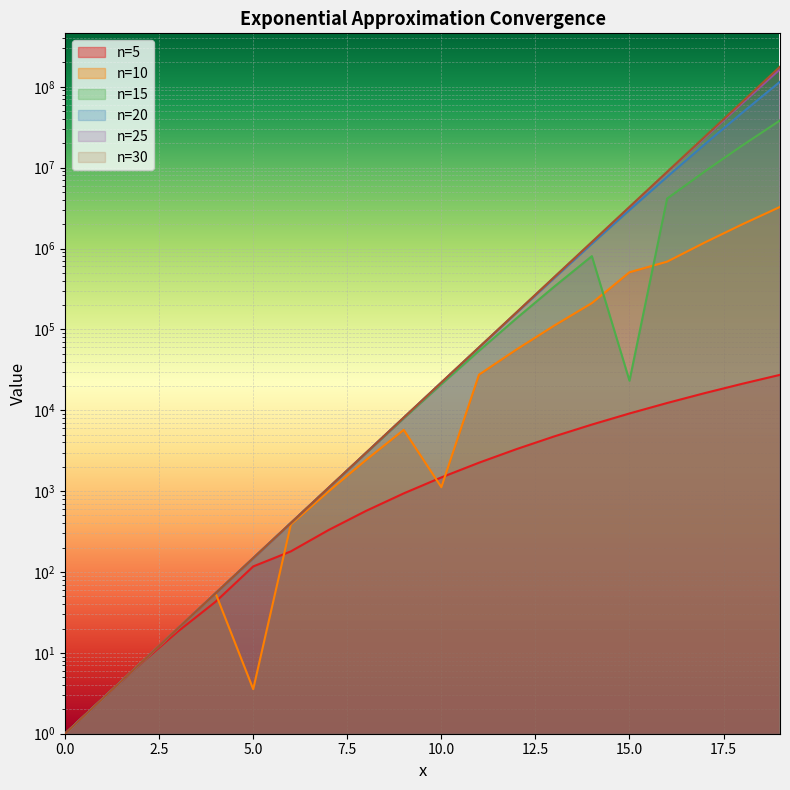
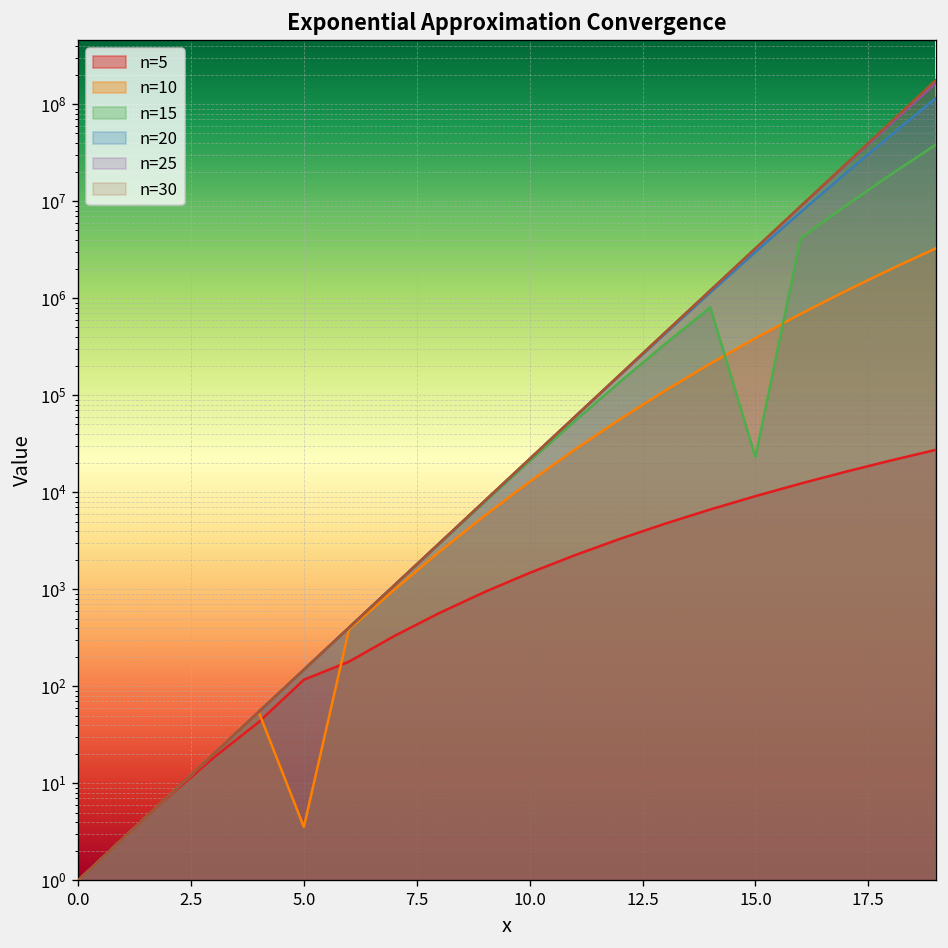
  {
    "n=5": {
      "5.0": 120,
      "10.0": 1500,
      "15.0": 9000
    },
    "n=10": {
      "5.0": 4,
-     "10.0": 1100,
-     "15.0": 500000
+     "10.0": 13000,
+     "15.0": 400000
    },
    "n=15": {
      "15.0": 23000
    }
  }
